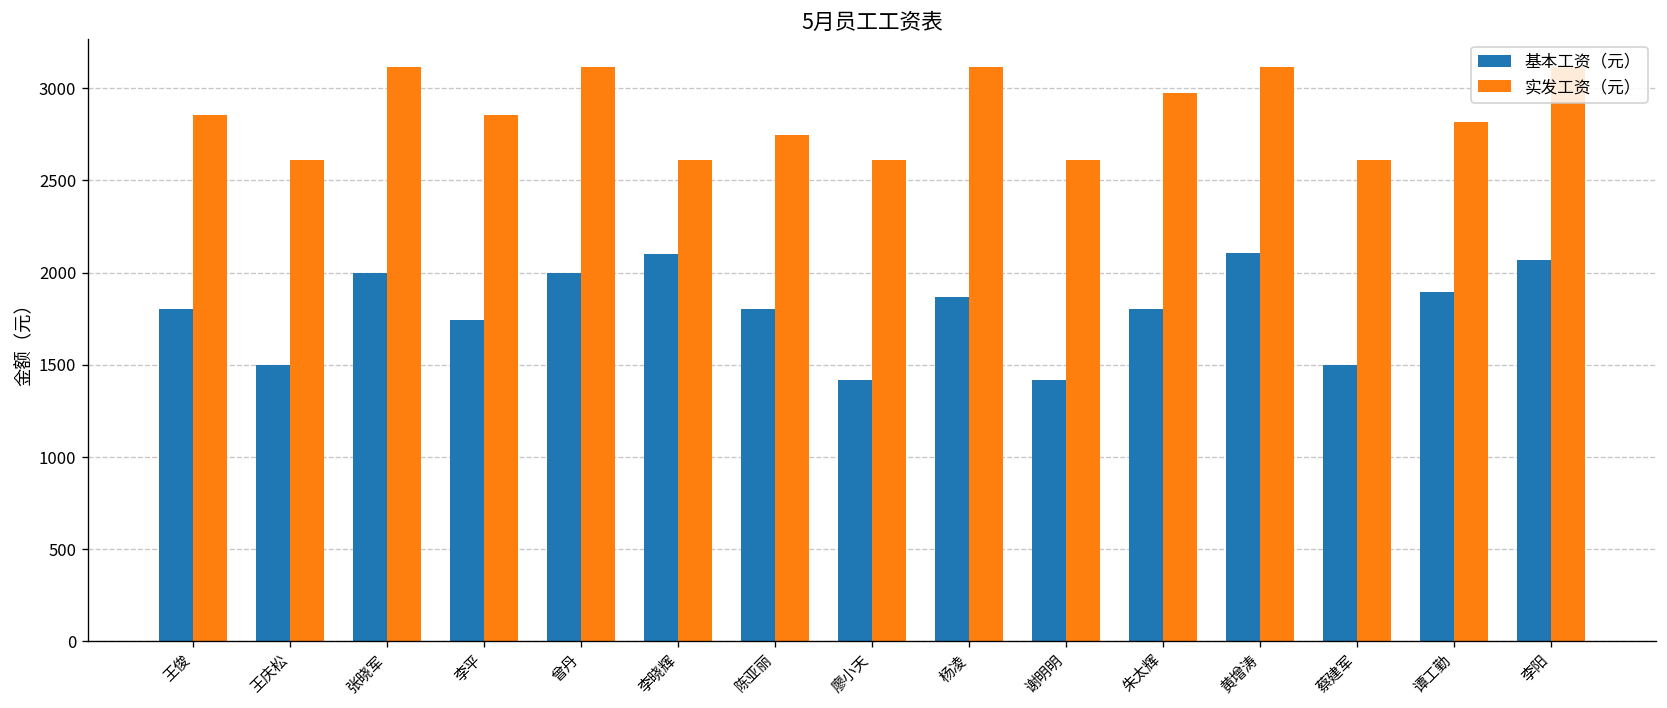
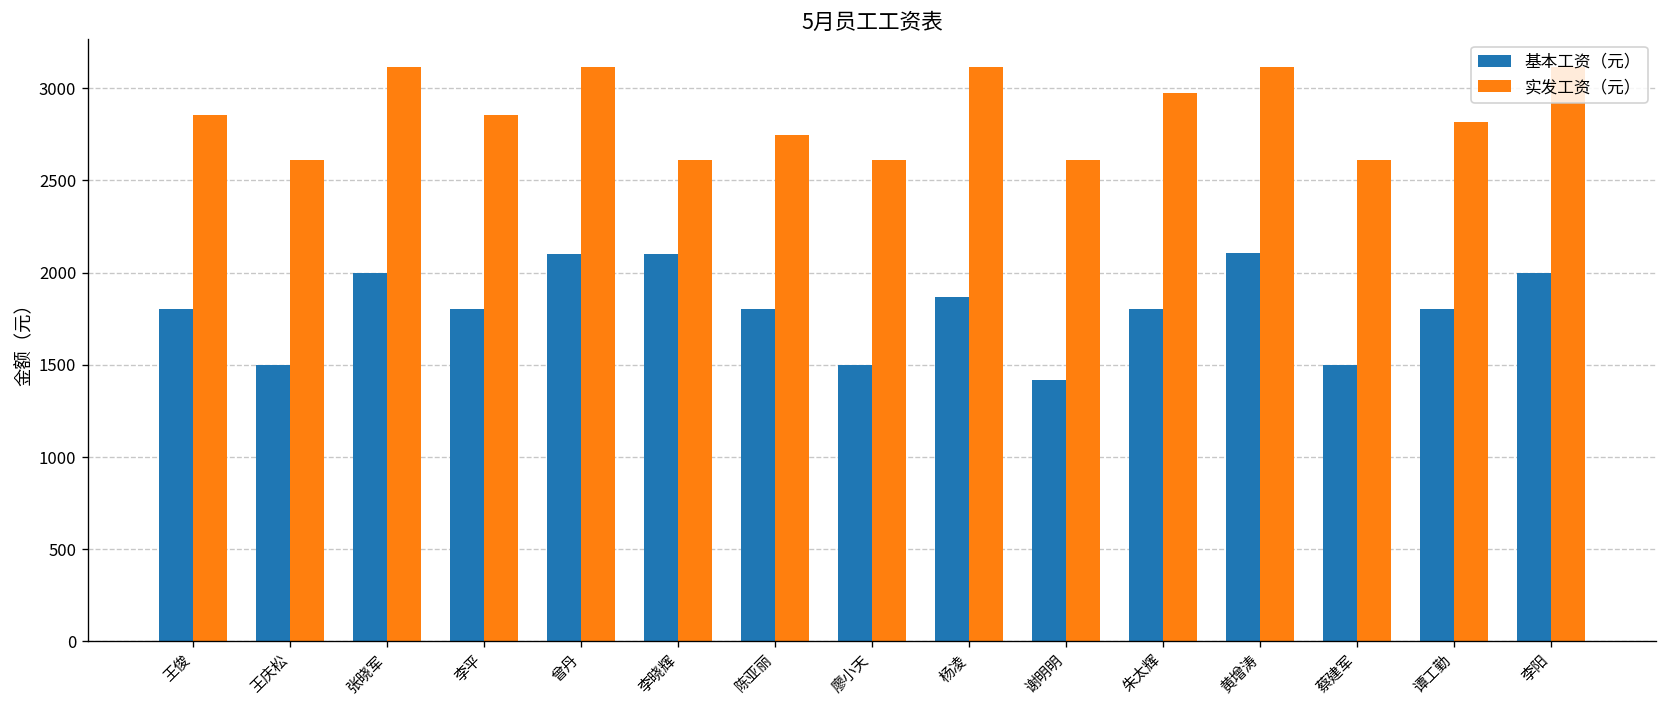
  {
    "基本工资（元）": {
      "王俊": 1800,
      "王庆松": 1500,
      "张晓军": 2000,
-     "李平": 1740,
-     "曾丹": 2000,
+     "李平": 1800,
+     "曾丹": 2100,
      "李晓辉": 2100,
      "陈亚丽": 1800,
-     "廖小天": 1420,
+     "廖小天": 1500,
      "杨凌": 1870,
      "谢明明": 1420,
      "朱太辉": 1800,
      "黄增涛": 2110,
      "蔡建军": 1500,
-     "谭工勤": 1890,
-     "李阳": 2070
+     "谭工勤": 1800,
+     "李阳": 2000
    },
    "实发工资（元）": {
      "王俊": 2860,
      "王庆松": 2610,
      "张晓军": 3110,
      "李平": 2860,
      "曾丹": 3110,
      "李晓辉": 2610,
      "陈亚丽": 2740,
      "廖小天": 2610,
      "杨凌": 3110,
      "谢明明": 2610,
      "朱太辉": 2970,
      "黄增涛": 3110,
      "蔡建军": 2610,
      "谭工勤": 2820
    }
  }
